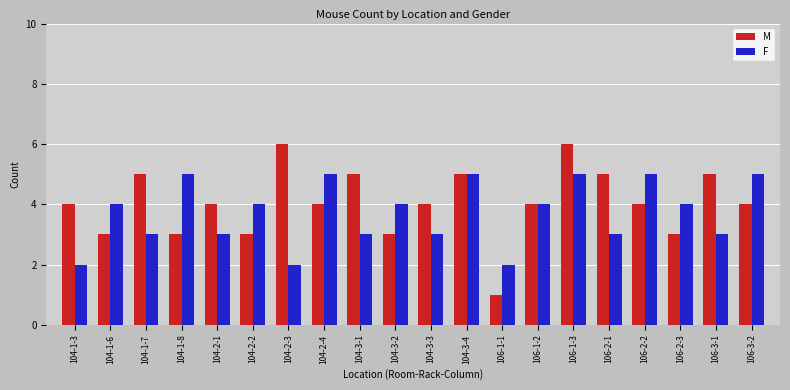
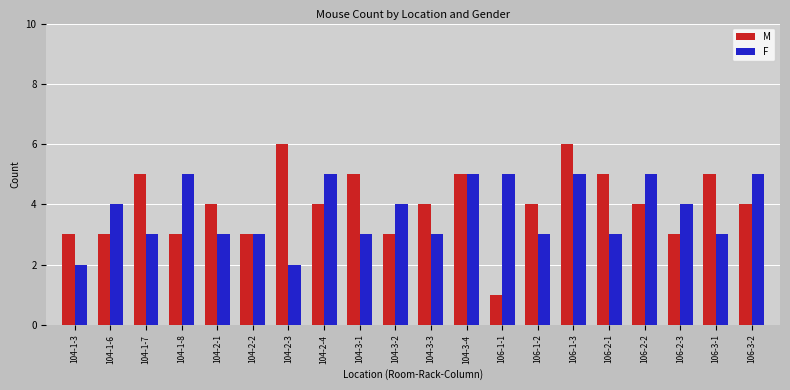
  {
    "M": {
-     "104-1-3": 4,
+     "104-1-3": 3,
      "104-1-6": 3,
      "104-1-7": 5,
      "104-1-8": 3,
      "104-2-1": 4,
      "104-2-2": 3,
      "104-2-3": 6,
      "104-2-4": 4,
      "104-3-1": 5,
      "104-3-2": 3,
      "104-3-3": 4,
      "104-3-4": 5,
      "106-1-1": 1,
      "106-1-2": 4,
      "106-1-3": 6,
      "106-2-1": 5,
      "106-2-2": 4,
      "106-2-3": 3,
      "106-3-1": 5,
      "106-3-2": 4
    },
    "F": {
      "104-1-3": 2,
      "104-1-6": 4,
      "104-1-7": 3,
      "104-1-8": 5,
      "104-2-1": 3,
-     "104-2-2": 4,
+     "104-2-2": 3,
      "104-2-3": 2,
      "104-2-4": 5,
      "104-3-1": 3,
      "104-3-2": 4,
      "104-3-3": 3,
      "104-3-4": 5,
-     "106-1-1": 2,
-     "106-1-2": 4,
+     "106-1-1": 5,
+     "106-1-2": 3,
      "106-1-3": 5,
      "106-2-1": 3,
      "106-2-2": 5,
      "106-2-3": 4,
      "106-3-1": 3,
      "106-3-2": 5
    }
  }
